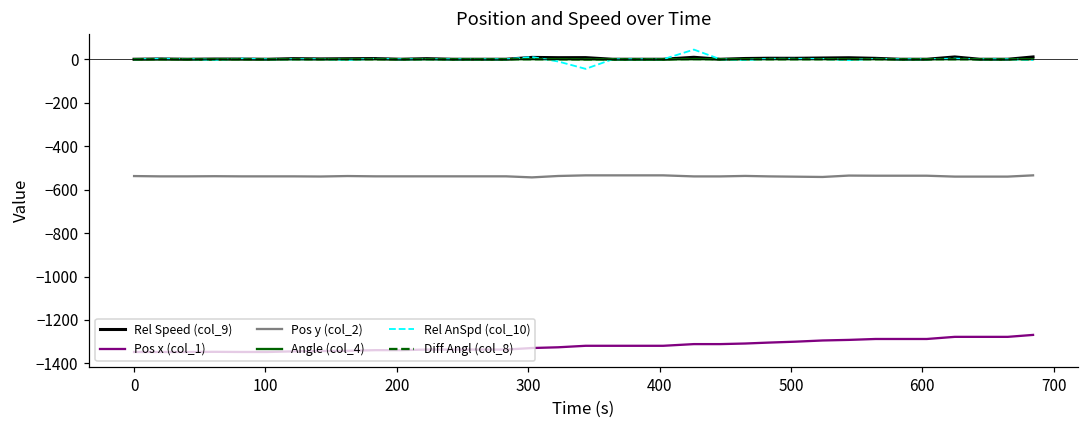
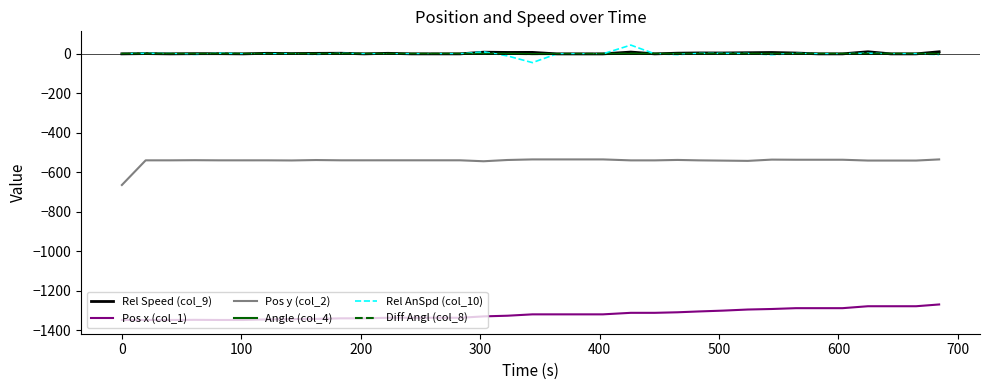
  {
    "Pos y (col_2)": {
-     "0": -540
+     "0": -660
    }
  }
